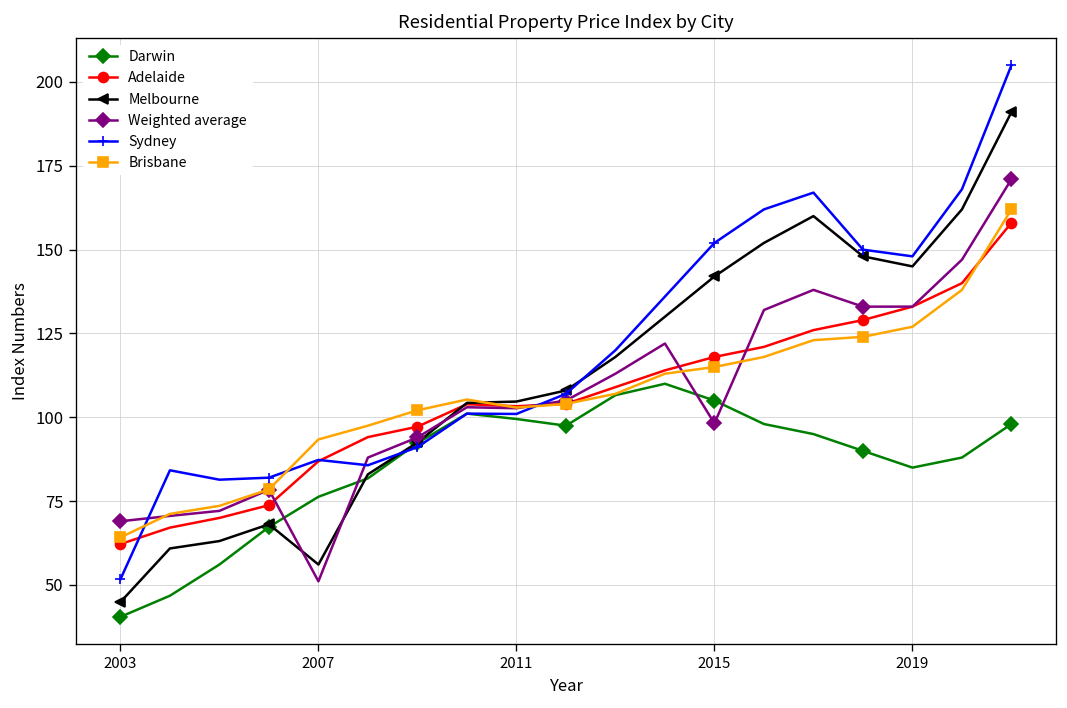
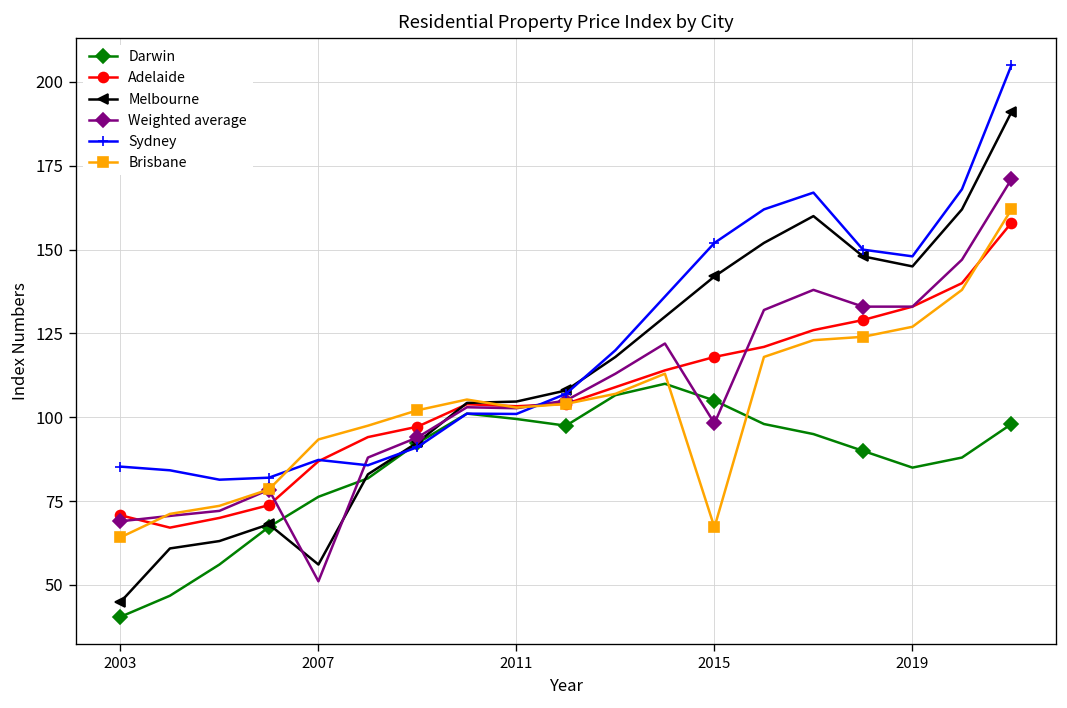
  {
    "Darwin": {
      "2003": 41,
      "2007": 76,
      "2011": 100,
      "2015": 105,
      "2019": 85
    },
    "Adelaide": {
-     "2003": 62,
+     "2003": 71,
      "2015": 118
    },
    "Melbourne": {
      "2003": 45,
      "2007": 56,
      "2011": 105,
      "2015": 142,
      "2019": 145
    },
    "Weighted average": {
      "2003": 69,
      "2007": 51,
      "2015": 98
    },
    "Sydney": {
-     "2003": 52,
+     "2003": 85,
      "2011": 101,
      "2015": 152,
      "2019": 148
    },
    "Brisbane": {
      "2003": 64,
      "2007": 93,
-     "2015": 115,
+     "2015": 67,
      "2019": 127
    }
  }
